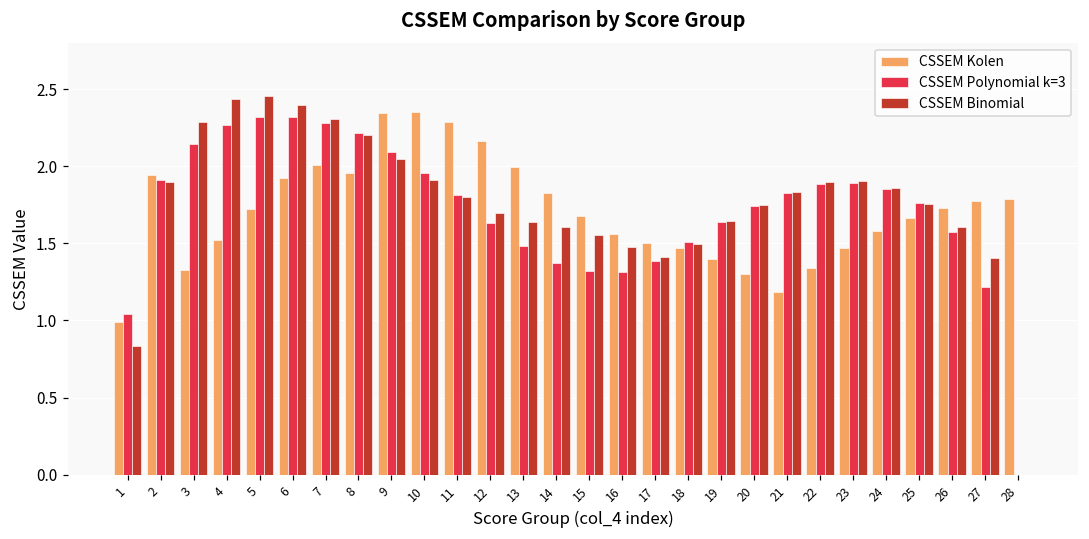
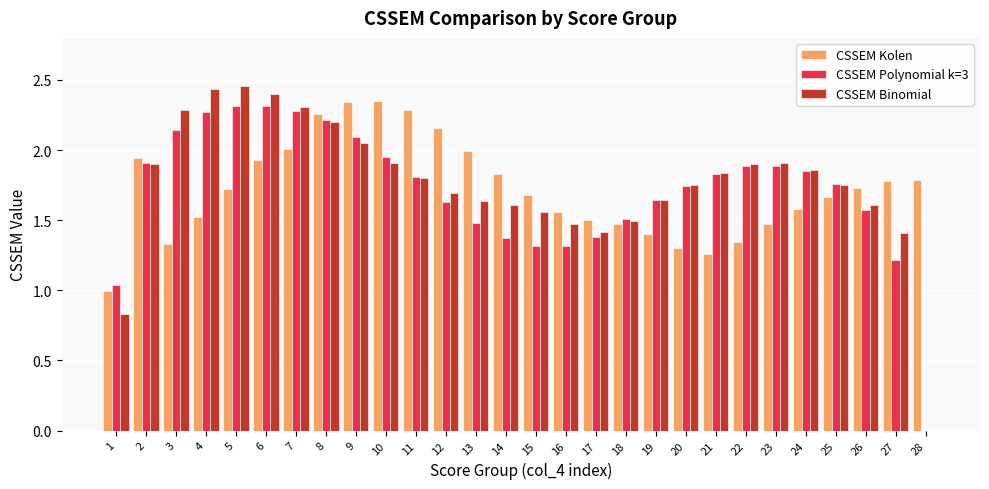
  {
    "CSSEM Kolen": {
      "1": 0.99,
      "2": 1.94,
      "3": 1.33,
      "4": 1.52,
      "5": 1.72,
      "6": 1.93,
      "7": 2.01,
-     "8": 1.96,
+     "8": 2.26,
      "9": 2.34,
      "10": 2.35,
      "11": 2.29,
      "12": 2.16,
      "13": 2.00,
      "14": 1.83,
      "15": 1.68,
      "16": 1.56,
      "17": 1.50,
      "18": 1.47,
      "19": 1.40,
      "20": 1.30,
-     "21": 1.18,
+     "21": 1.26,
      "22": 1.34,
      "23": 1.47,
      "24": 1.58,
      "25": 1.66,
      "26": 1.73,
      "27": 1.78,
      "28": 1.79
    }
  }
